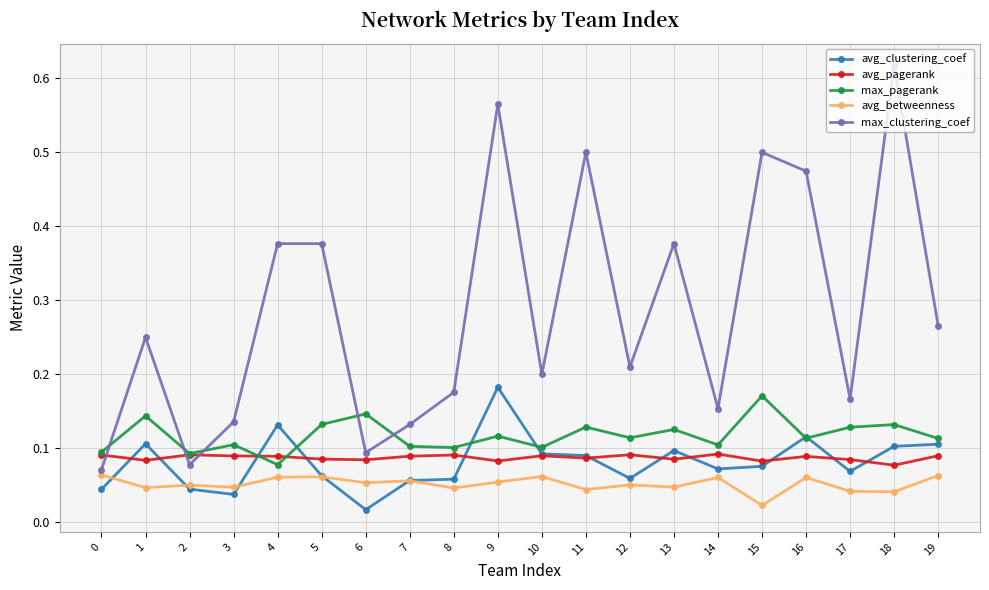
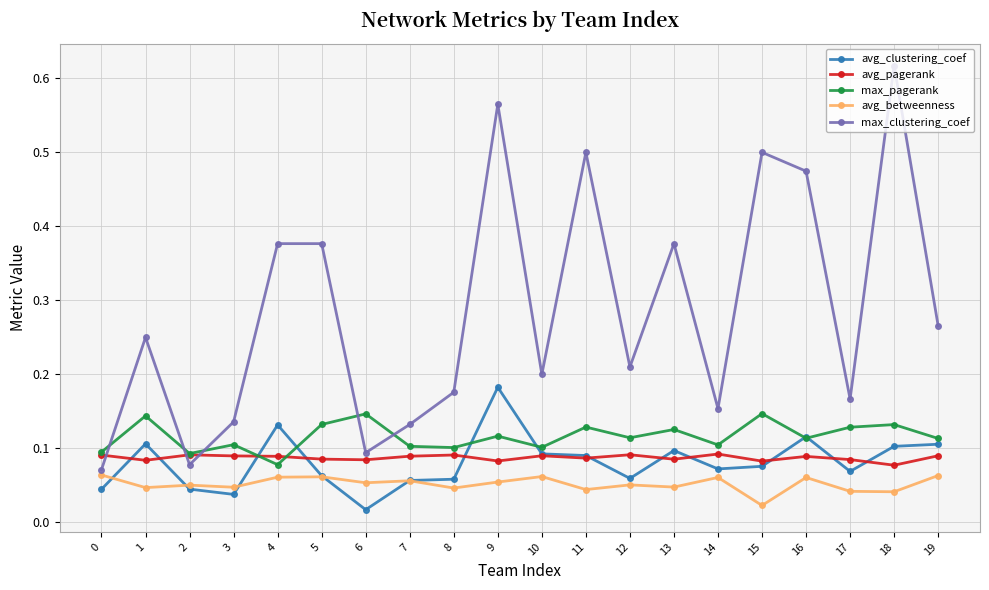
  {
    "avg_clustering_coef": {
      "0": 0.04,
      "1": 0.11,
      "2": 0.04,
      "3": 0.04,
      "4": 0.13,
      "6": 0.02,
      "8": 0.06,
      "9": 0.18,
      "11": 0.09,
      "12": 0.06,
      "13": 0.10,
      "14": 0.07,
      "15": 0.08,
      "17": 0.07,
      "18": 0.10,
      "19": 0.11
    },
    "avg_pagerank": {
      "0": 0.09,
      "1": 0.08,
      "3": 0.09,
      "4": 0.09,
      "5": 0.09,
      "6": 0.08,
      "7": 0.09,
      "8": 0.09,
      "9": 0.08,
      "11": 0.09,
      "12": 0.09,
      "13": 0.09,
      "14": 0.09,
      "15": 0.08,
      "16": 0.09,
      "17": 0.08,
      "18": 0.08,
      "19": 0.09
    },
    "max_pagerank": {
      "0": 0.10,
      "1": 0.14,
      "3": 0.10,
      "4": 0.08,
      "5": 0.13,
      "6": 0.15,
      "7": 0.10,
      "8": 0.10,
      "9": 0.12,
      "10": 0.10,
      "11": 0.13,
      "12": 0.11,
      "13": 0.13,
      "14": 0.10,
-     "15": 0.17,
+     "15": 0.15,
      "17": 0.13,
      "18": 0.13,
      "19": 0.11
    },
    "avg_betweenness": {
      "0": 0.06,
      "1": 0.05,
      "2": 0.05,
      "3": 0.05,
      "4": 0.06,
      "6": 0.05,
      "8": 0.05,
      "9": 0.05,
      "10": 0.06,
      "11": 0.04,
      "12": 0.05,
      "13": 0.05,
      "14": 0.06,
      "15": 0.02,
      "16": 0.06,
      "17": 0.04,
      "18": 0.04,
      "19": 0.06
    },
    "max_clustering_coef": {
      "0": 0.07,
      "1": 0.25,
      "2": 0.08,
      "3": 0.14,
      "4": 0.38,
      "5": 0.38,
      "6": 0.09,
      "7": 0.13,
      "8": 0.18,
      "9": 0.56,
      "10": 0.20,
      "11": 0.50,
      "12": 0.21,
      "13": 0.38,
      "14": 0.15,
      "15": 0.50,
      "16": 0.47,
      "17": 0.17,
      "19": 0.27
    }
  }
